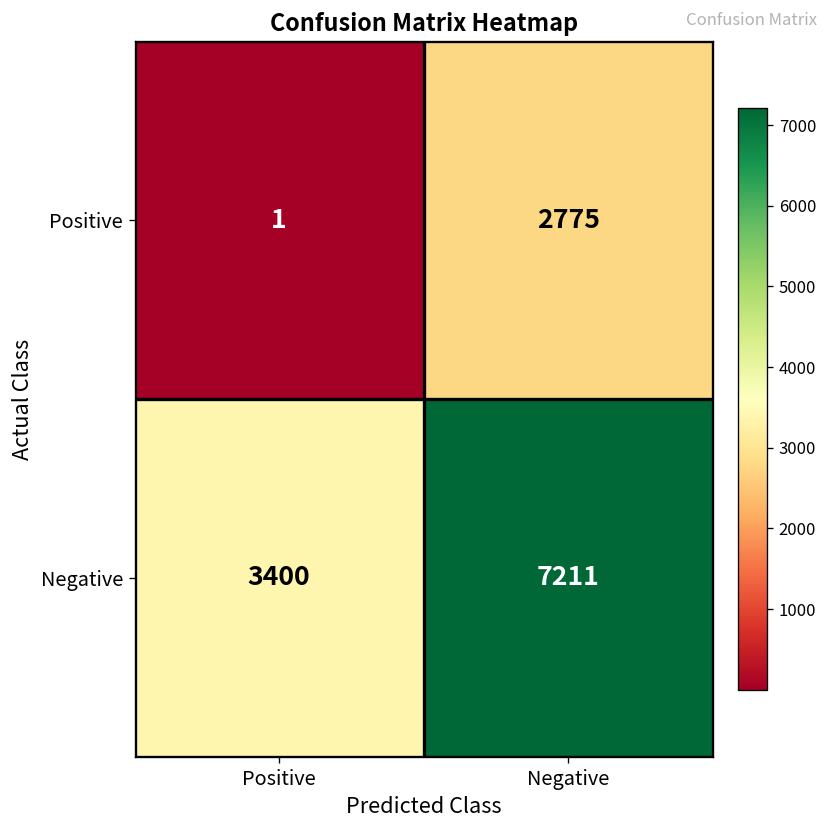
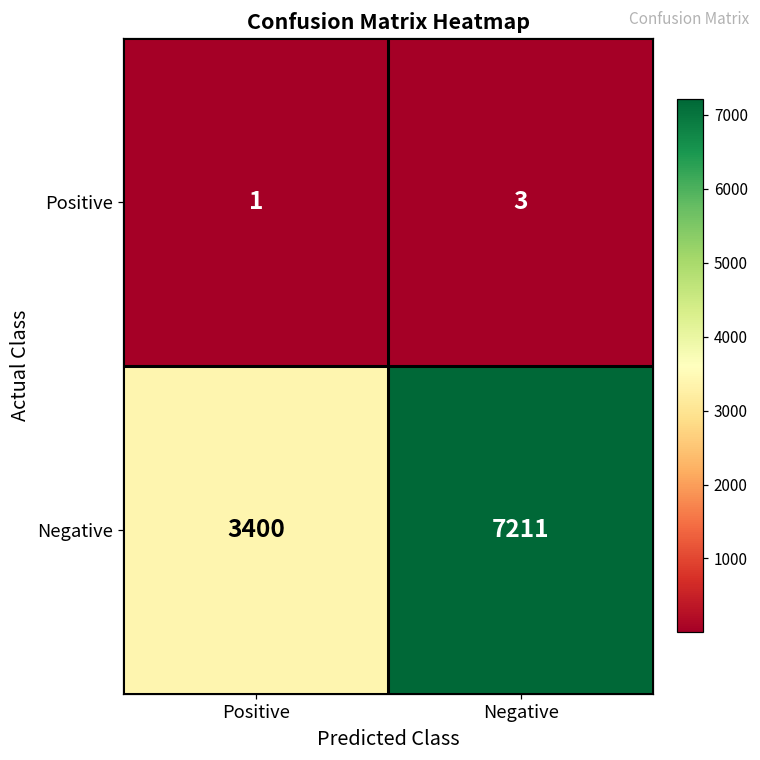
  {
    "Positive": {
      "Positive": 1,
-     "Negative": 2775
+     "Negative": 3
    },
    "Negative": {
      "Positive": 3400,
      "Negative": 7211
    }
  }
